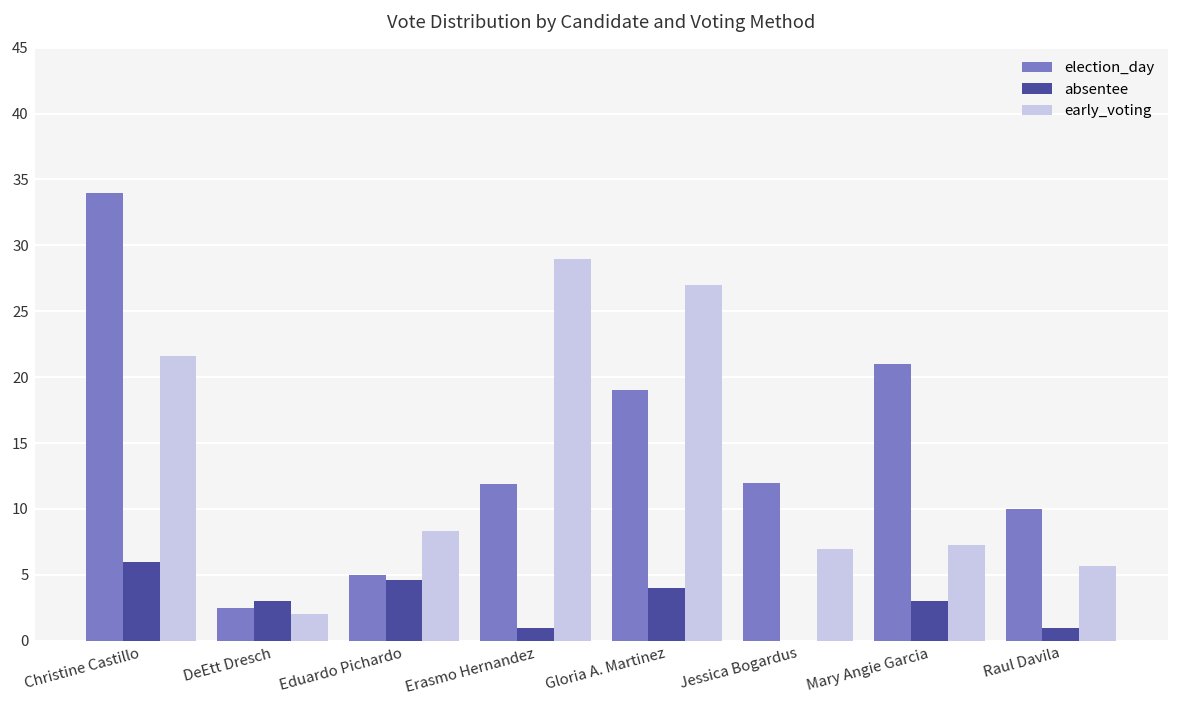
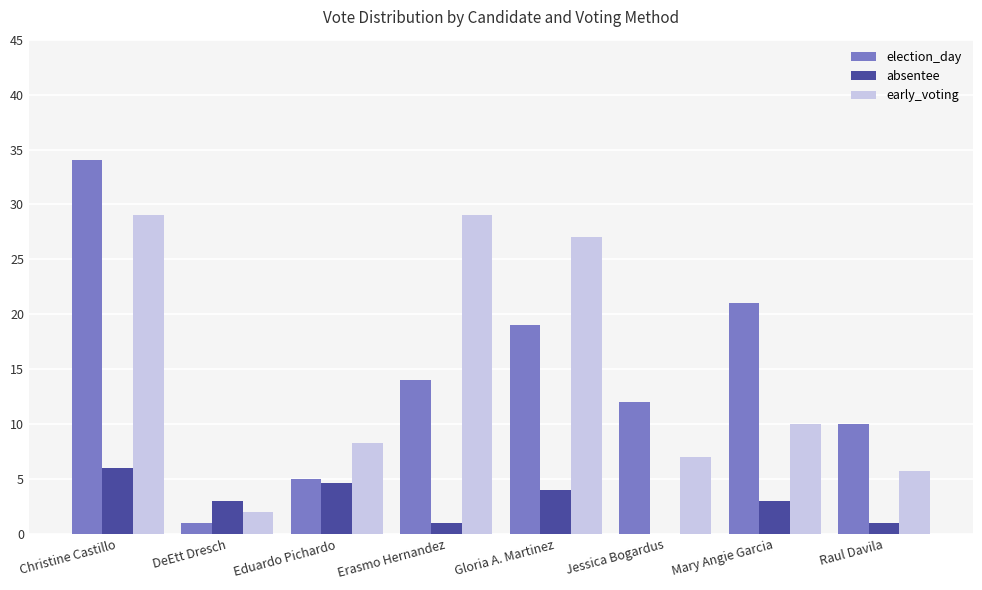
  {
    "election_day": {
      "Christine Castillo": 34.0,
-     "DeEtt Dresch": 2.5,
+     "DeEtt Dresch": 1.0,
      "Eduardo Pichardo": 5.0,
-     "Erasmo Hernandez": 11.9,
+     "Erasmo Hernandez": 14.0,
      "Gloria A. Martinez": 19.0,
      "Jessica Bogardus": 12.0,
      "Mary Angie Garcia": 21.0,
      "Raul Davila": 10.0
    },
    "absentee": {
      "Christine Castillo": 6.0,
      "DeEtt Dresch": 3.0,
      "Eduardo Pichardo": 4.6,
      "Erasmo Hernandez": 1.0,
      "Gloria A. Martinez": 4.0,
      "Jessica Bogardus": 0.0,
      "Mary Angie Garcia": 3.0,
      "Raul Davila": 1.0
    },
    "early_voting": {
-     "Christine Castillo": 21.6,
+     "Christine Castillo": 29.0,
      "DeEtt Dresch": 2.0,
      "Eduardo Pichardo": 8.3,
      "Erasmo Hernandez": 29.0,
      "Gloria A. Martinez": 27.0,
      "Jessica Bogardus": 7.0,
-     "Mary Angie Garcia": 7.3,
+     "Mary Angie Garcia": 10.0,
      "Raul Davila": 5.7
    }
  }
